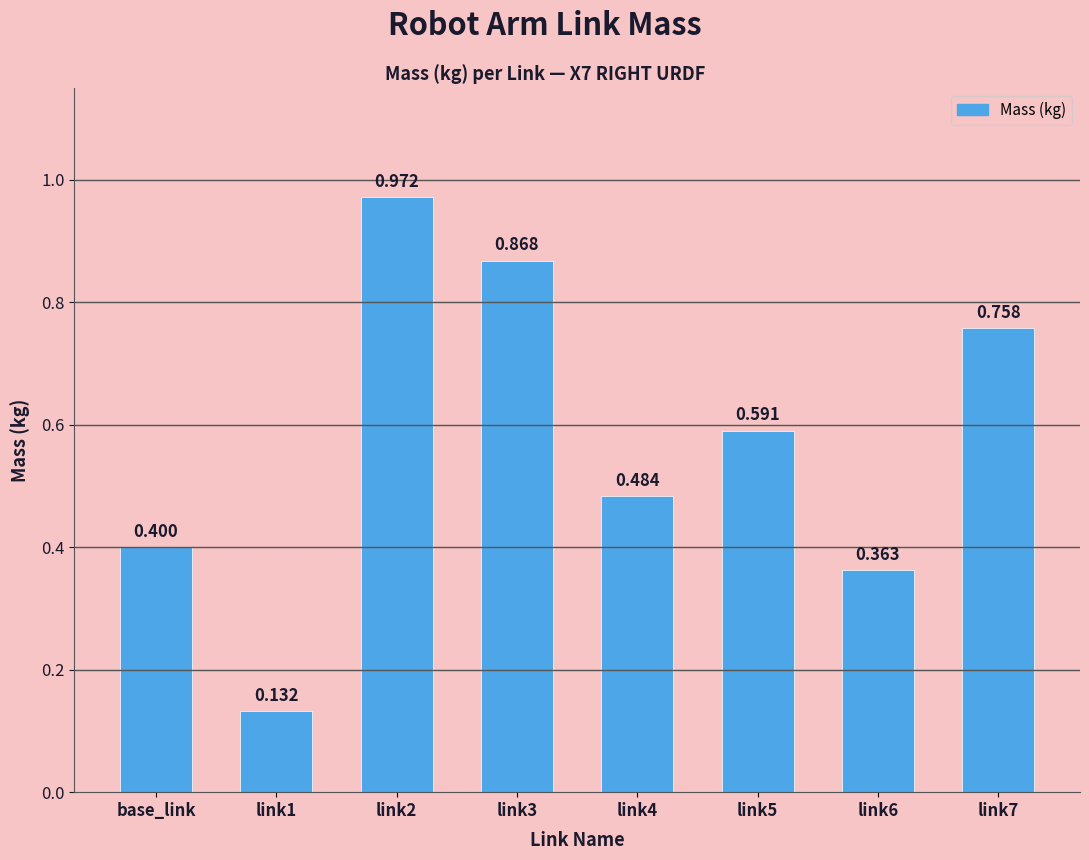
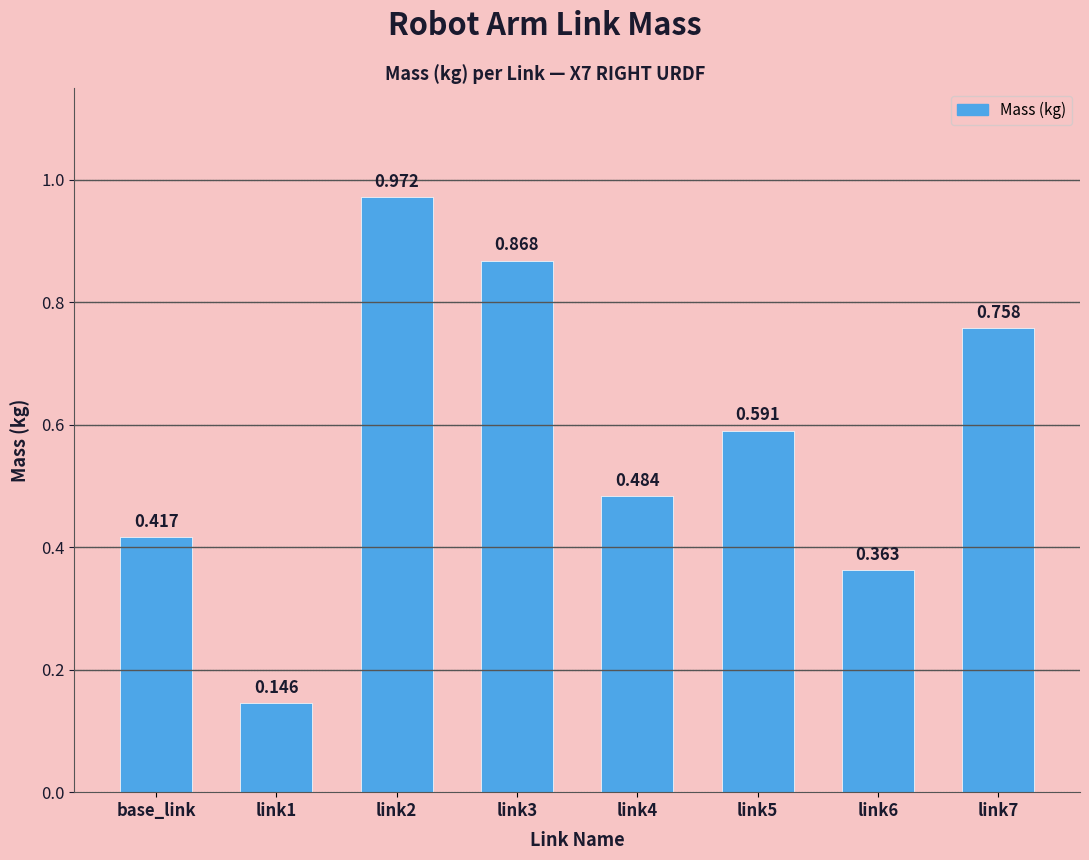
  {
-   "base_link": 0.400,
-   "link1": 0.132,
+   "base_link": 0.417,
+   "link1": 0.146,
    "link2": 0.972,
    "link3": 0.868,
    "link4": 0.484,
    "link5": 0.591,
    "link6": 0.363,
    "link7": 0.758
  }
